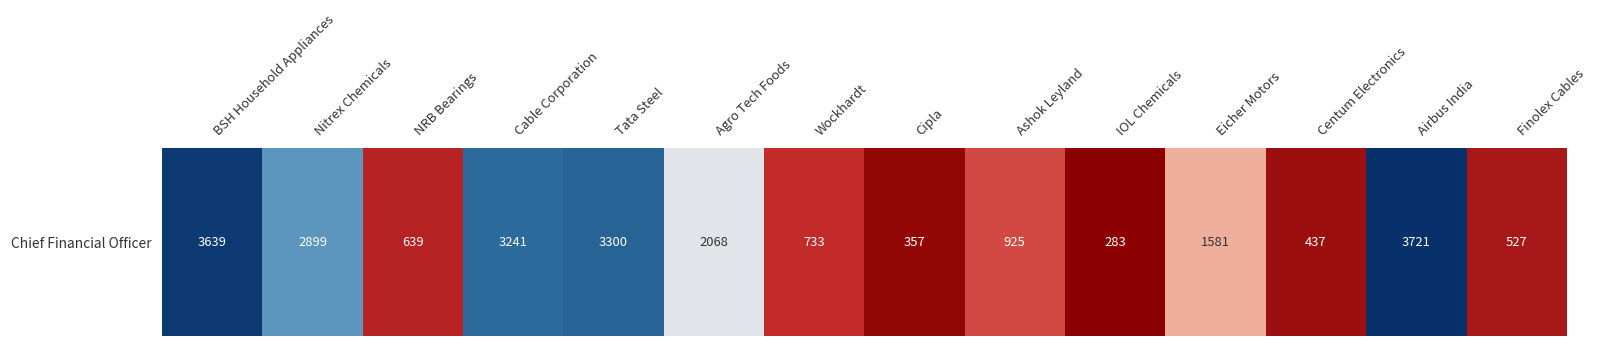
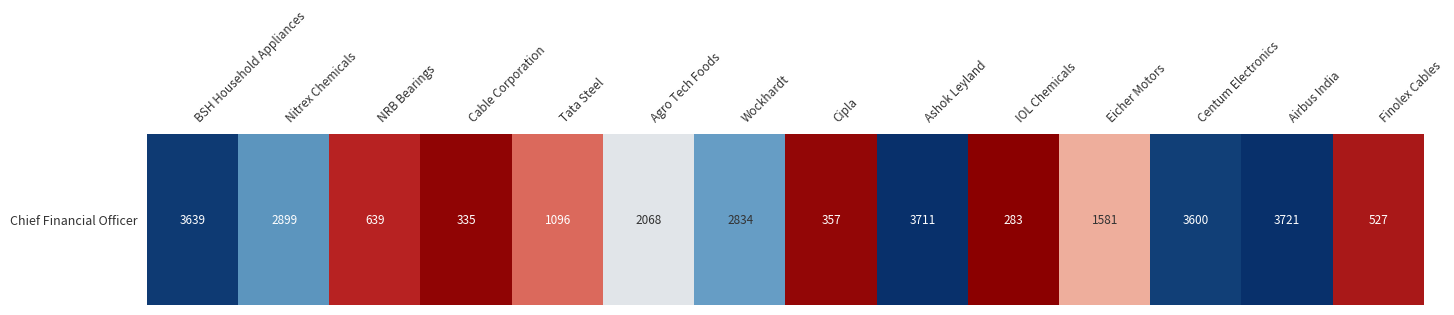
  {
    "Chief Financial Officer": {
      "BSH Household Appliances": 3639,
      "Nitrex Chemicals": 2899,
      "NRB Bearings": 639,
-     "Cable Corporation": 3241,
-     "Tata Steel": 3300,
+     "Cable Corporation": 335,
+     "Tata Steel": 1096,
      "Agro Tech Foods": 2068,
-     "Wockhardt": 733,
+     "Wockhardt": 2834,
      "Cipla": 357,
-     "Ashok Leyland": 925,
+     "Ashok Leyland": 3711,
      "IOL Chemicals": 283,
      "Eicher Motors": 1581,
-     "Centum Electronics": 437,
+     "Centum Electronics": 3600,
      "Airbus India": 3721,
      "Finolex Cables": 527
    }
  }
